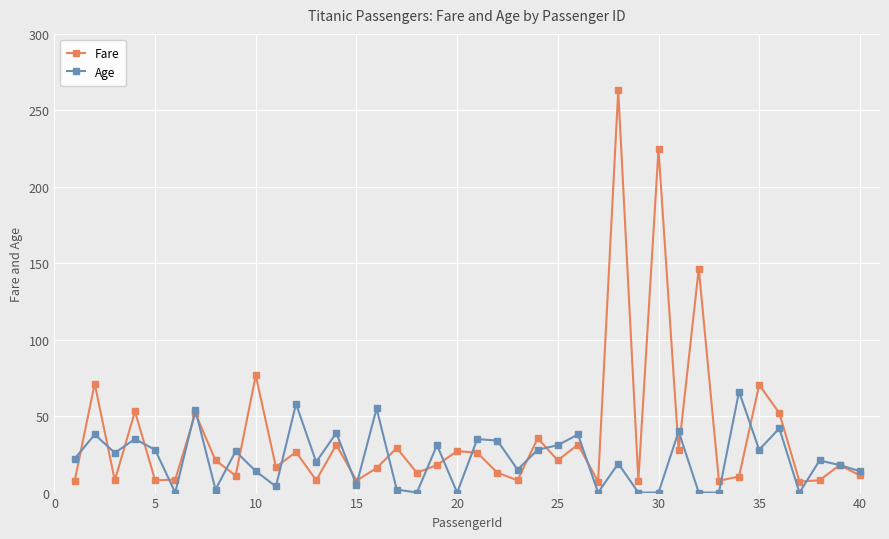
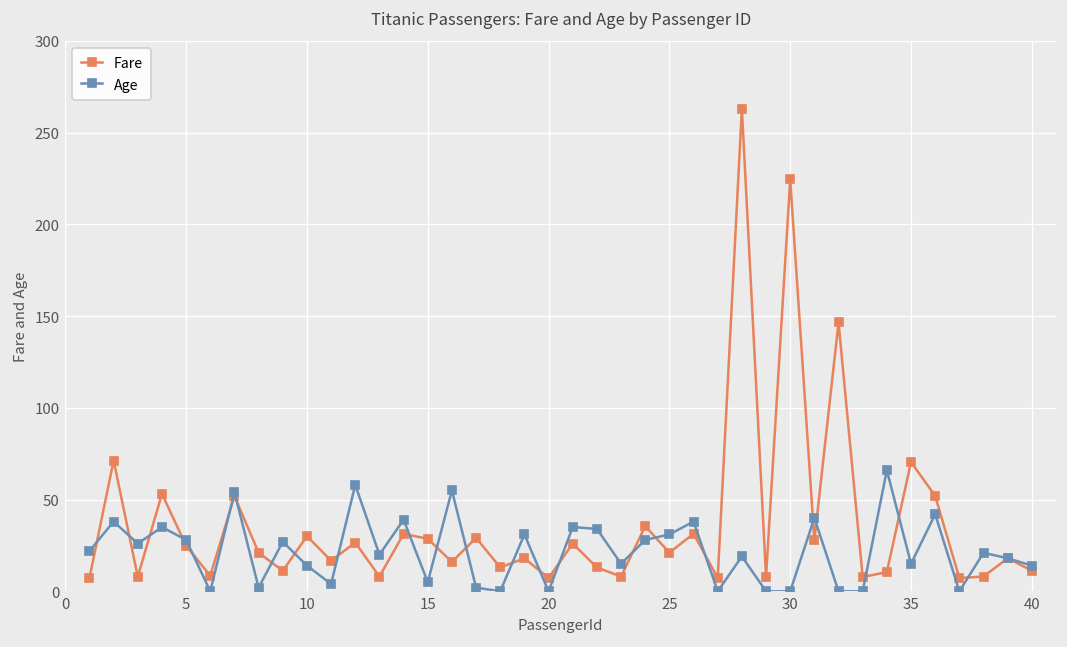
  {
    "Fare": {
-     "5": 8,
-     "10": 77,
-     "15": 8,
-     "20": 27,
+     "5": 25,
+     "10": 30,
+     "15": 29,
+     "20": 7,
      "25": 21,
      "30": 225,
      "35": 70,
      "40": 11
    },
    "Age": {
      "5": 28,
      "10": 14,
      "15": 5,
      "20": 0,
      "25": 31,
      "30": 0,
-     "35": 28,
+     "35": 15,
      "40": 14
    }
  }
